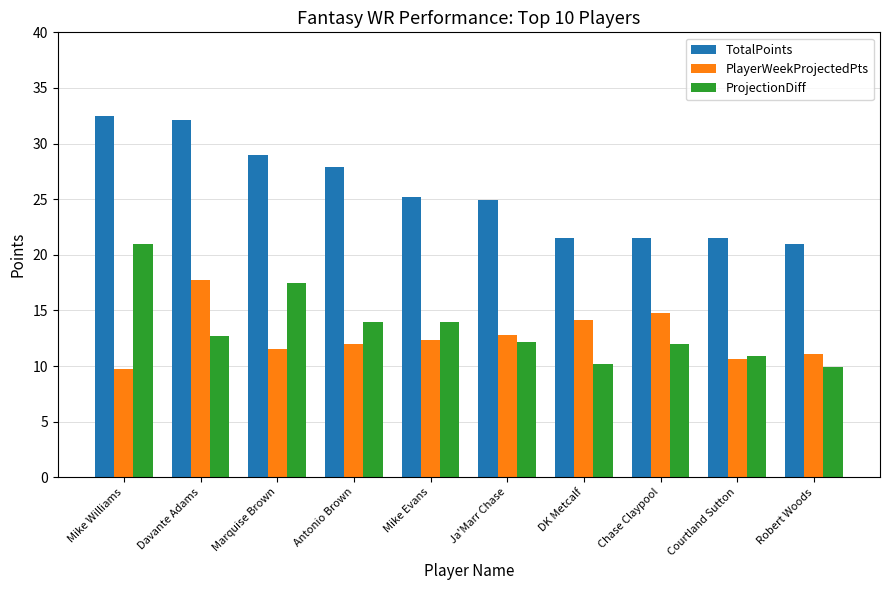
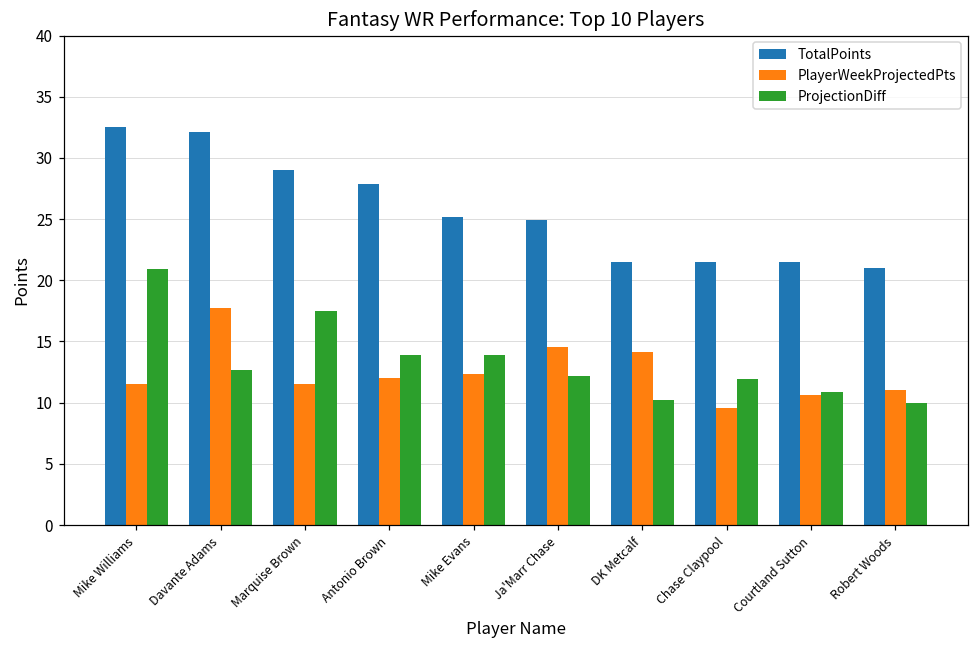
  {
    "TotalPoints": {
      "Mike Williams": 32.5,
      "Davante Adams": 32.1,
      "Marquise Brown": 29.0,
      "Antonio Brown": 27.9,
      "Mike Evans": 25.2,
      "Ja'Marr Chase": 24.9,
      "DK Metcalf": 21.5,
      "Chase Claypool": 21.5,
      "Courtland Sutton": 21.5,
      "Robert Woods": 21.0
    },
    "PlayerWeekProjectedPts": {
-     "Mike Williams": 9.7,
+     "Mike Williams": 11.6,
      "Davante Adams": 17.7,
      "Marquise Brown": 11.5,
      "Antonio Brown": 12.0,
      "Mike Evans": 12.4,
-     "Ja'Marr Chase": 12.8,
+     "Ja'Marr Chase": 14.5,
      "DK Metcalf": 14.1,
-     "Chase Claypool": 14.8,
+     "Chase Claypool": 9.6,
      "Courtland Sutton": 10.6,
      "Robert Woods": 11.1
    },
    "ProjectionDiff": {
      "Mike Williams": 21.0,
      "Davante Adams": 12.7,
      "Marquise Brown": 17.5,
      "Antonio Brown": 13.9,
      "Mike Evans": 13.9,
      "Ja'Marr Chase": 12.2,
      "DK Metcalf": 10.2,
      "Chase Claypool": 11.9,
      "Courtland Sutton": 10.9,
      "Robert Woods": 9.9
    }
  }
